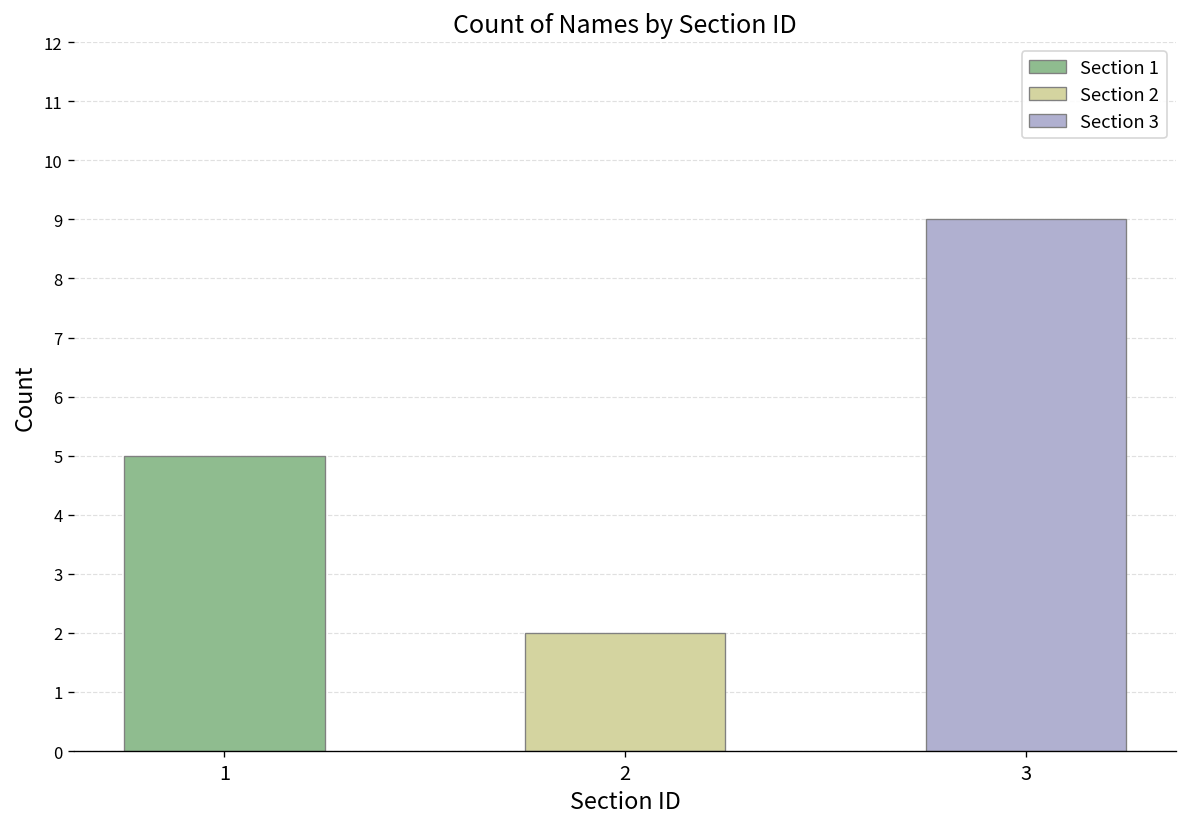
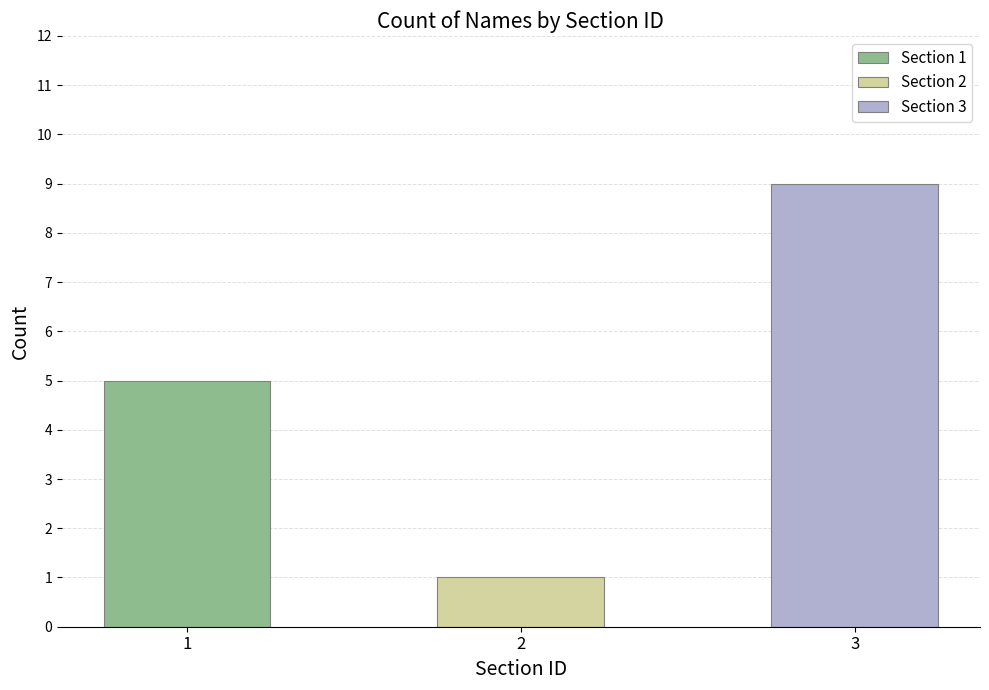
  {
    "1": 5,
-   "2": 2,
+   "2": 1,
    "3": 9
  }
